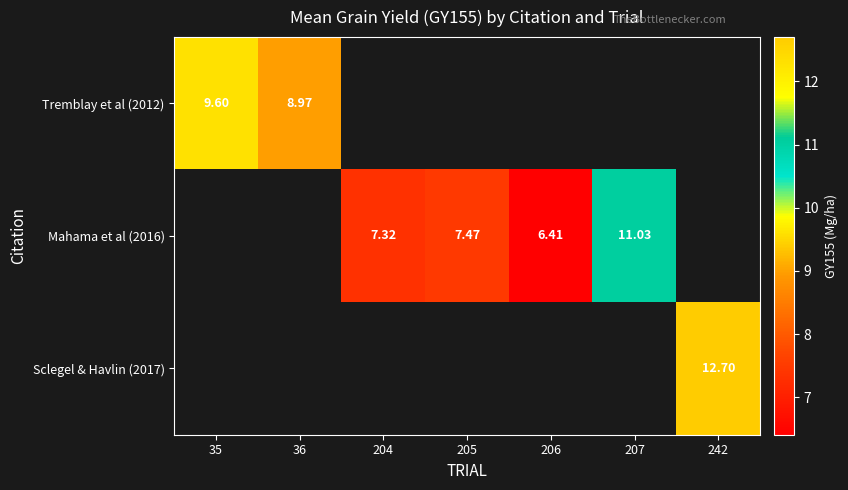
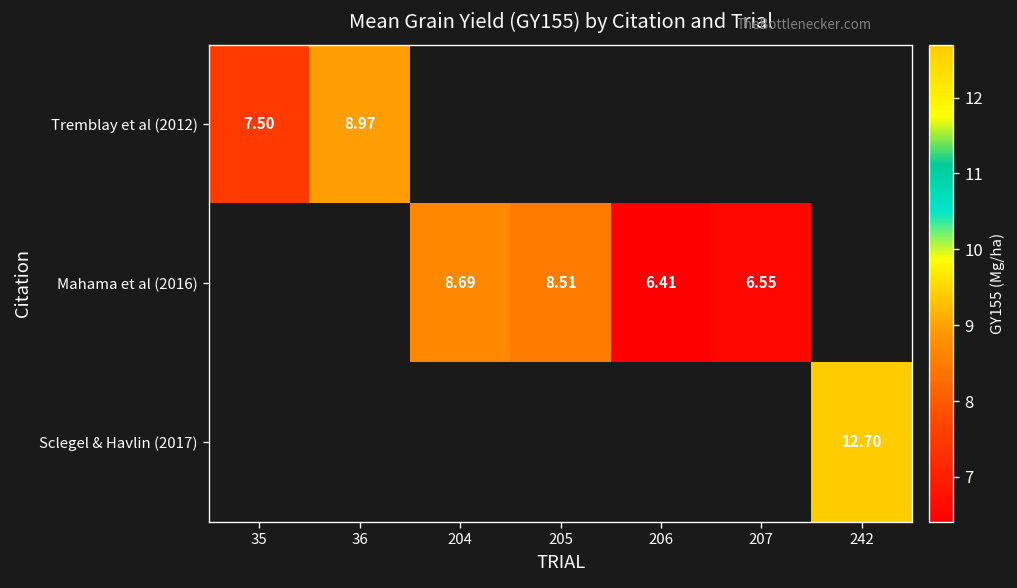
  {
    "Tremblay et al (2012)": {
-     "35": 9.60,
+     "35": 7.50,
      "36": 8.97
    },
    "Mahama et al (2016)": {
-     "204": 7.32,
-     "205": 7.47,
+     "204": 8.69,
+     "205": 8.51,
      "206": 6.41,
-     "207": 11.03
+     "207": 6.55
    },
    "Sclegel & Havlin (2017)": {
      "242": 12.70
    }
  }
